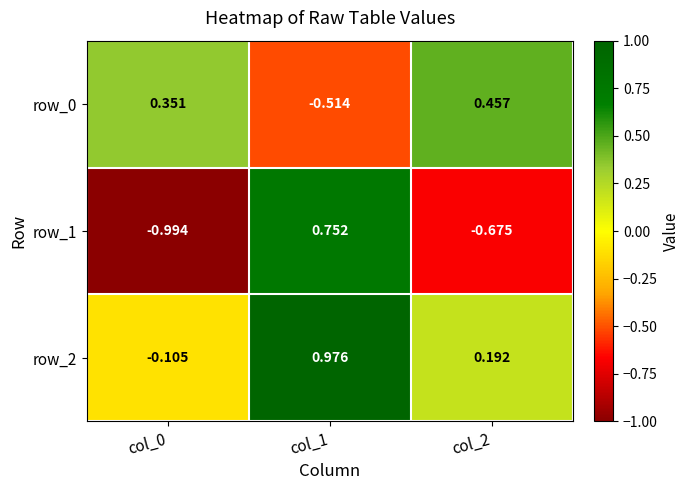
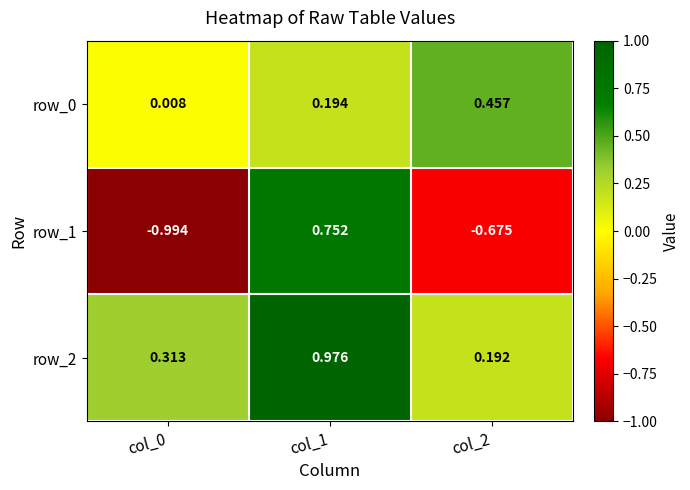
  {
    "row_0": {
-     "col_0": 0.351,
-     "col_1": -0.514,
+     "col_0": 0.008,
+     "col_1": 0.194,
      "col_2": 0.457
    },
    "row_1": {
      "col_0": -0.994,
      "col_1": 0.752,
      "col_2": -0.675
    },
    "row_2": {
-     "col_0": -0.105,
+     "col_0": 0.313,
      "col_1": 0.976,
      "col_2": 0.192
    }
  }
